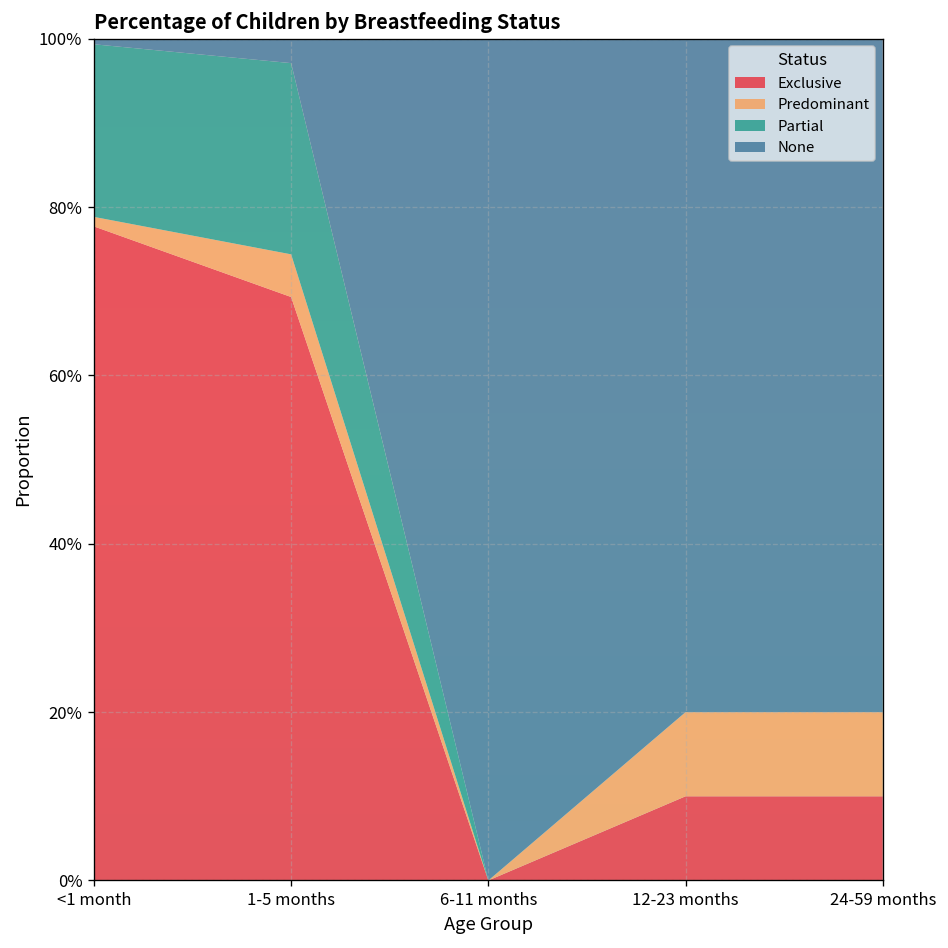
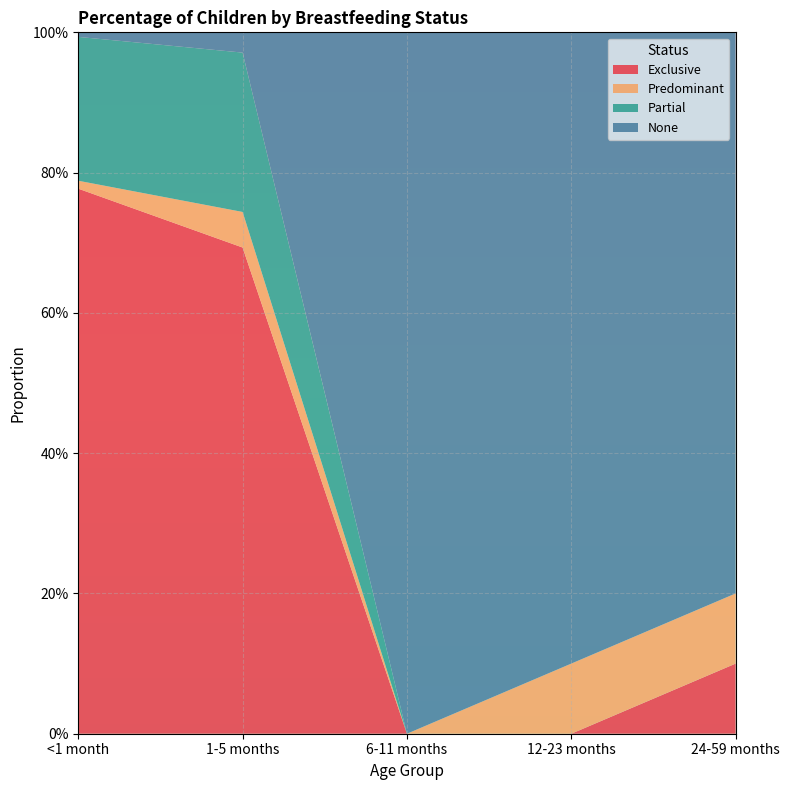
  {
    "Exclusive": {
      "<1 month": "78%",
      "1-5 months": "69%",
-     "12-23 months": "10%",
+     "12-23 months": "0%",
      "24-59 months": "10%"
    },
    "Predominant": {
      "<1 month": "1%",
      "1-5 months": "5%"
    }
  }
